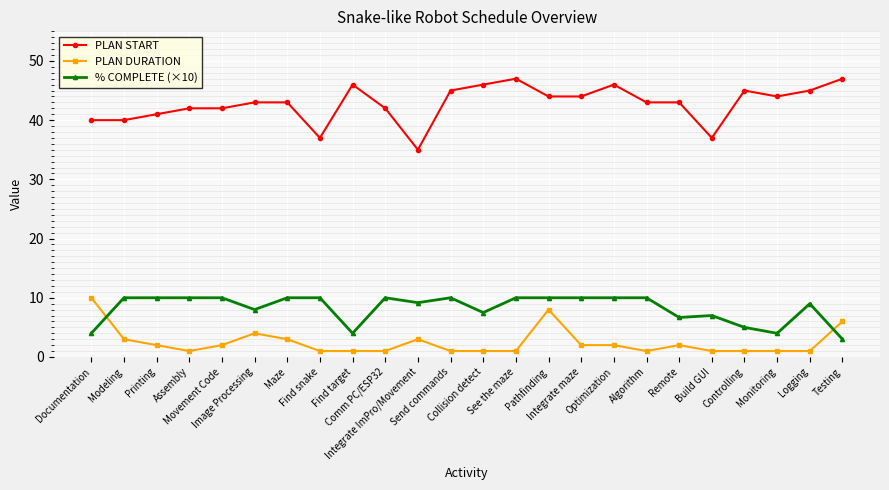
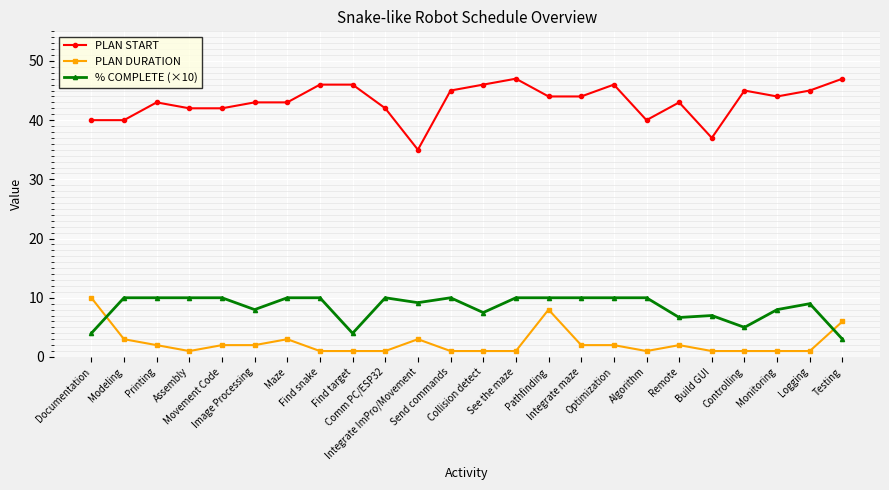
  {
    "PLAN START": {
      "Documentation": 40,
      "Modeling": 40,
-     "Printing": 41,
+     "Printing": 43,
      "Assembly": 42,
      "Movement Code": 42,
      "Image Processing": 43,
      "Maze": 43,
-     "Find snake": 37,
+     "Find snake": 46,
      "Find target": 46,
      "Comm PC/ESP32": 42,
      "Integrate ImPro/Movement": 35,
      "Send commands": 45,
      "Collision detect": 46,
      "See the maze": 47,
      "Pathfinding": 44,
      "Integrate maze": 44,
      "Optimization": 46,
-     "Algorithm": 43,
+     "Algorithm": 40,
      "Remote": 43,
      "Build GUI": 37,
      "Controlling": 45,
      "Monitoring": 44,
      "Logging": 45,
      "Testing": 47
    },
    "PLAN DURATION": {
      "Documentation": 10,
      "Modeling": 3,
      "Printing": 2,
      "Assembly": 1,
      "Movement Code": 2,
-     "Image Processing": 4,
+     "Image Processing": 2,
      "Maze": 3,
      "Find snake": 1,
      "Find target": 1,
      "Comm PC/ESP32": 1,
      "Integrate ImPro/Movement": 3,
      "Send commands": 1,
      "Collision detect": 1,
      "See the maze": 1,
      "Pathfinding": 8,
      "Integrate maze": 2,
      "Optimization": 2,
      "Algorithm": 1,
      "Remote": 2,
      "Build GUI": 1,
      "Controlling": 1,
      "Monitoring": 1,
      "Logging": 1,
      "Testing": 6
    },
    "% COMPLETE (×10)": {
      "Documentation": 4,
      "Modeling": 10,
      "Printing": 10,
      "Assembly": 10,
      "Movement Code": 10,
      "Image Processing": 8,
      "Maze": 10,
      "Find snake": 10,
      "Find target": 4,
      "Comm PC/ESP32": 10,
      "Integrate ImPro/Movement": 9,
      "Send commands": 10,
      "Collision detect": 8,
      "See the maze": 10,
      "Pathfinding": 10,
      "Integrate maze": 10,
      "Optimization": 10,
      "Algorithm": 10,
      "Remote": 7,
      "Build GUI": 7,
      "Controlling": 5,
-     "Monitoring": 4,
+     "Monitoring": 8,
      "Logging": 9,
      "Testing": 3
    }
  }
